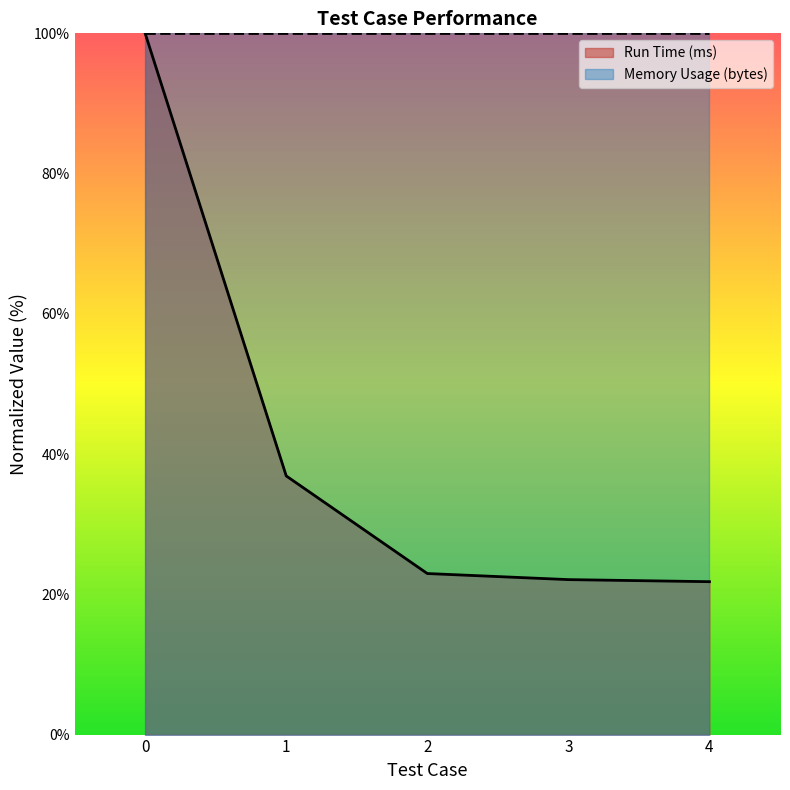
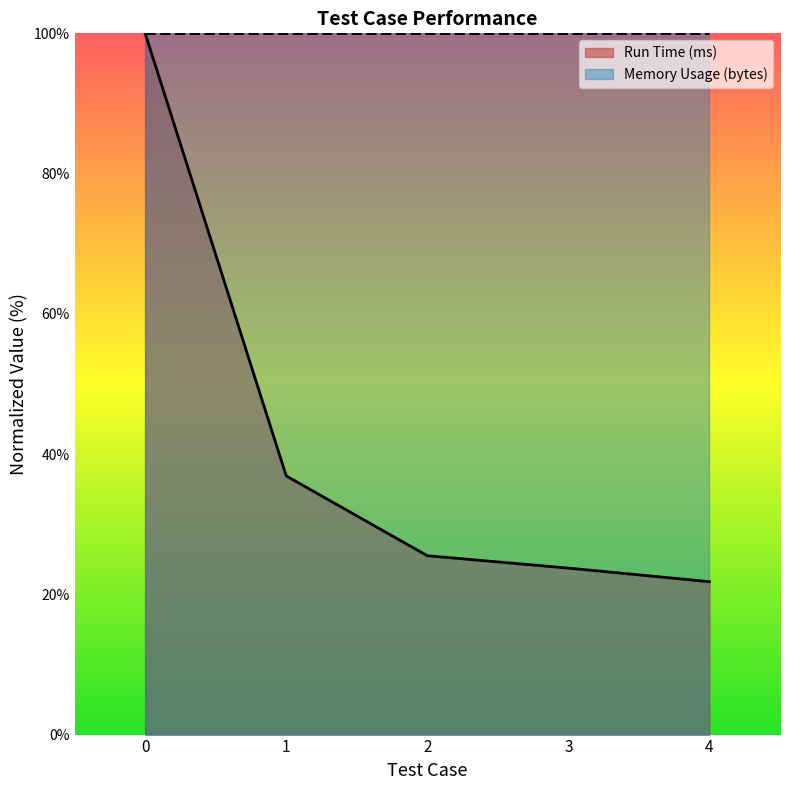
  {
    "Run Time (ms)": {
      "1": "37%",
-     "2": "23%",
-     "3": "22%",
+     "2": "26%",
+     "3": "24%",
      "4": "22%"
    },
    "Memory Usage (bytes)": {
      "1": "100%",
      "2": "100%",
      "3": "100%",
      "4": "100%"
    }
  }
